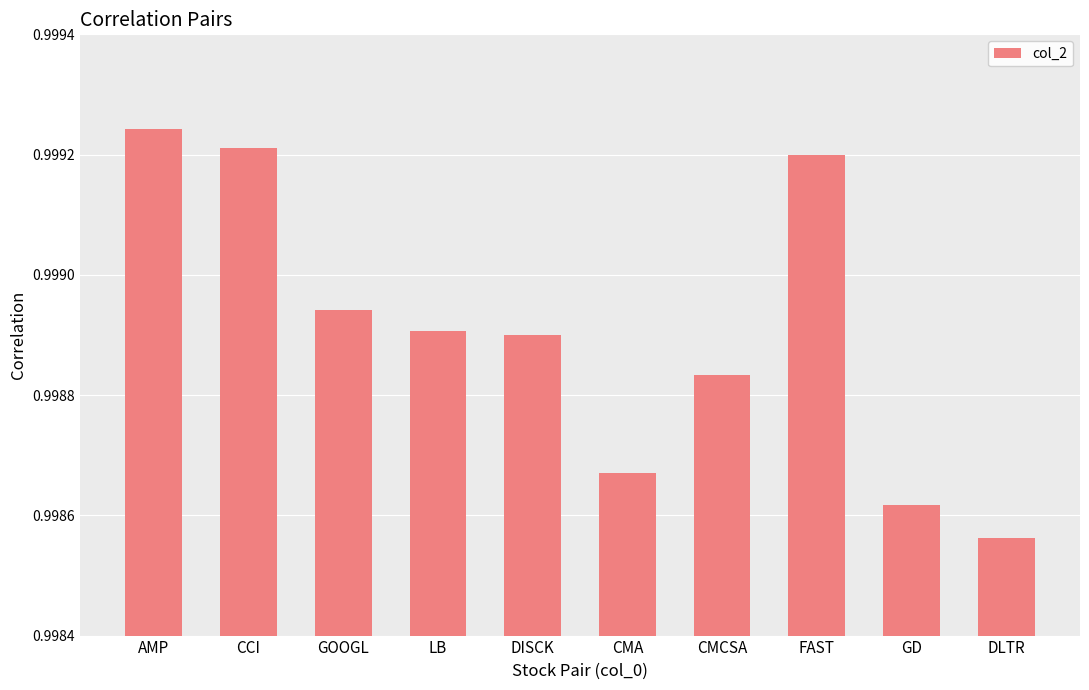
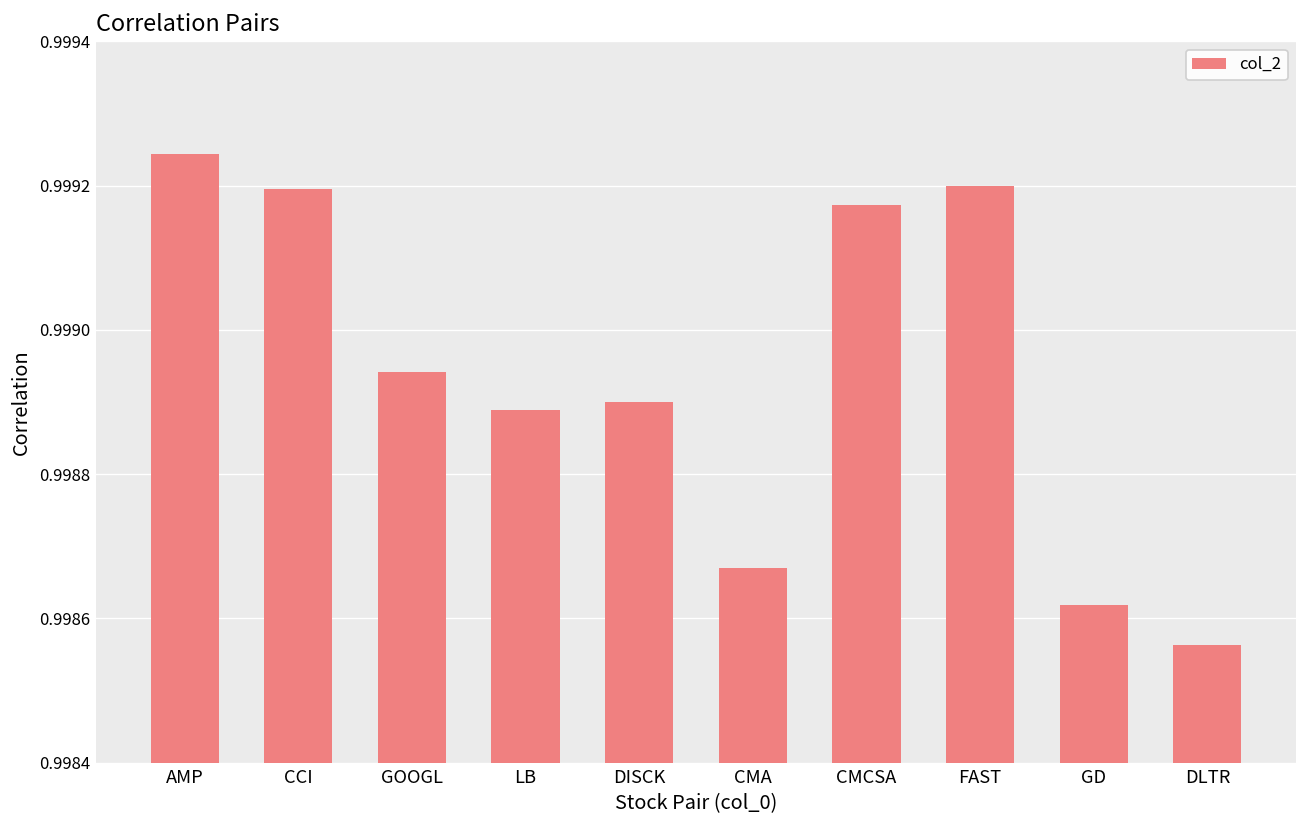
  {
    "AMP": 0.99924,
-   "CCI": 0.99921,
+   "CCI": 0.99920,
    "GOOGL": 0.99894,
-   "LB": 0.99891,
+   "LB": 0.99889,
    "DISCK": 0.99890,
    "CMA": 0.99867,
-   "CMCSA": 0.99883,
+   "CMCSA": 0.99917,
    "FAST": 0.99920,
    "GD": 0.99862,
    "DLTR": 0.99856
  }
